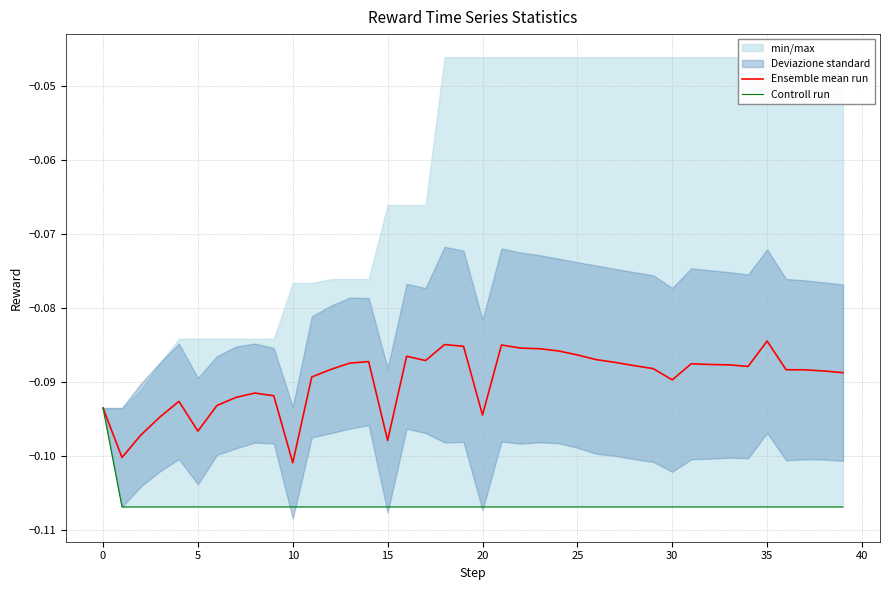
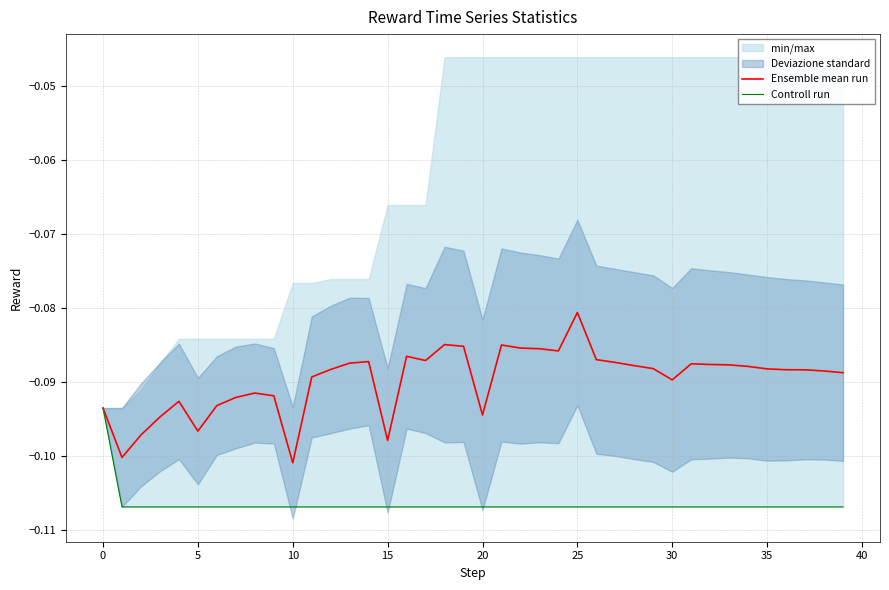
  {
    "Ensemble mean run": {
      "5": -0.097,
      "10": -0.101,
      "15": -0.098,
      "20": -0.095,
-     "25": -0.086,
+     "25": -0.081,
      "30": -0.090,
-     "35": -0.085
+     "35": -0.088
    },
    "Controll run": {
      "5": -0.107,
      "10": -0.107,
      "15": -0.107,
      "20": -0.107,
      "25": -0.107,
      "30": -0.107,
      "35": -0.107
    }
  }
